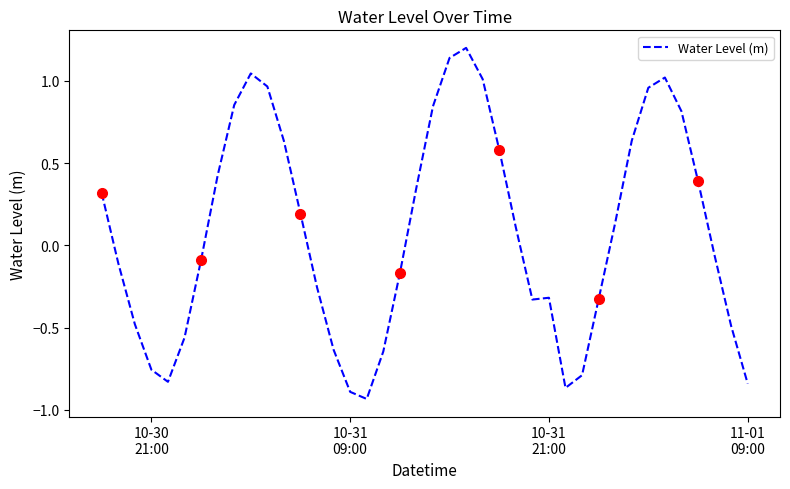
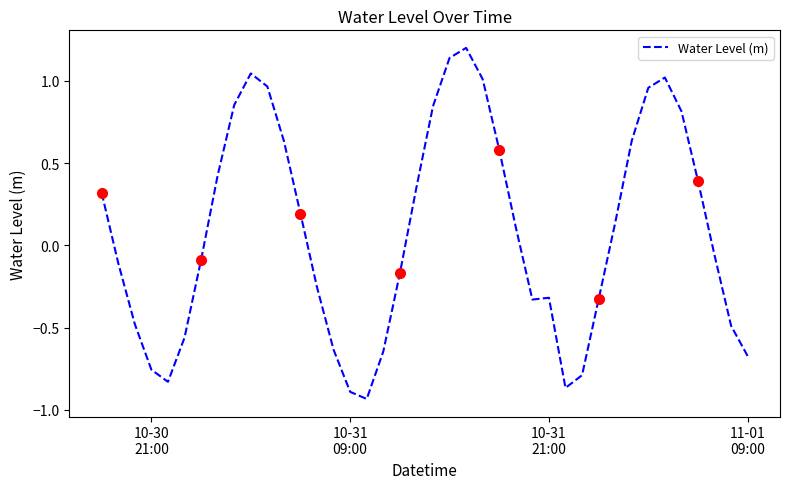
  {
    "Water Level (m)": {
      "10-30 21:00": -0.76,
      "10-31 09:00": -0.89,
      "10-31 21:00": -0.32,
-     "11-01 09:00": -0.84
+     "11-01 09:00": -0.67
    }
  }
